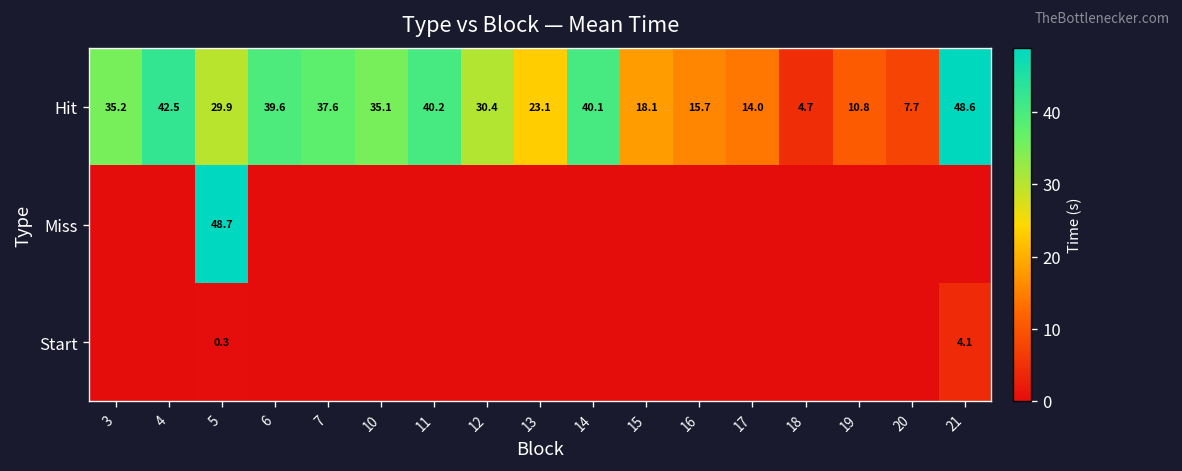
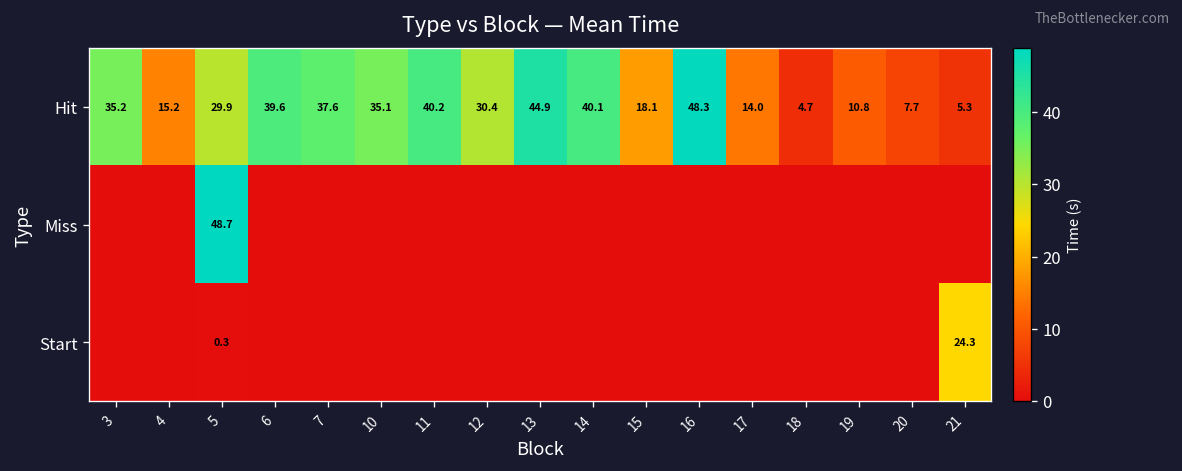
  {
    "Hit": {
      "3": 35.2,
-     "4": 42.5,
+     "4": 15.2,
      "5": 29.9,
      "6": 39.6,
      "7": 37.6,
      "10": 35.1,
      "11": 40.2,
      "12": 30.4,
-     "13": 23.1,
+     "13": 44.9,
      "14": 40.1,
      "15": 18.1,
-     "16": 15.7,
+     "16": 48.3,
      "17": 14.0,
      "18": 4.7,
      "19": 10.8,
      "20": 7.7,
-     "21": 48.6
+     "21": 5.3
    },
    "Miss": {
      "5": 48.7
    },
    "Start": {
      "5": 0.3,
-     "21": 4.1
+     "21": 24.3
    }
  }
